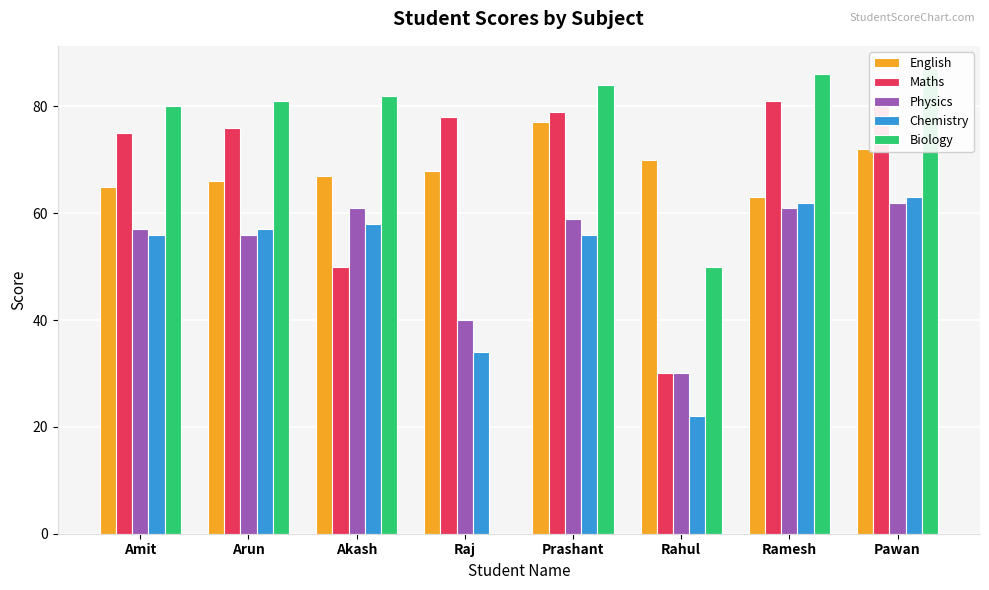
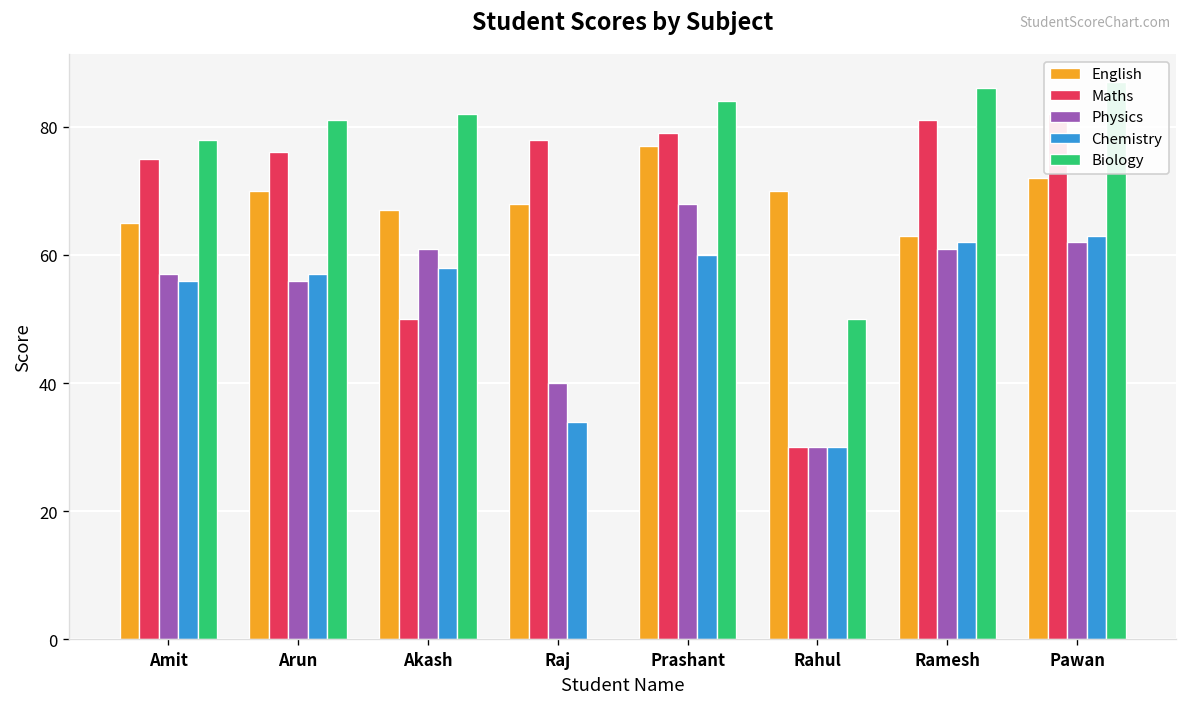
  {
    "English": {
      "Amit": 65,
-     "Arun": 66,
+     "Arun": 70,
      "Akash": 67,
      "Raj": 68,
      "Prashant": 77,
      "Rahul": 70,
      "Ramesh": 63,
      "Pawan": 72
    },
    "Maths": {
      "Amit": 75,
      "Arun": 76,
      "Akash": 50,
      "Raj": 78,
      "Prashant": 79,
      "Rahul": 30,
      "Ramesh": 81
    },
    "Physics": {
      "Amit": 57,
      "Arun": 56,
      "Akash": 61,
      "Raj": 40,
-     "Prashant": 59,
+     "Prashant": 68,
      "Rahul": 30,
      "Ramesh": 61,
      "Pawan": 62
    },
    "Chemistry": {
      "Amit": 56,
      "Arun": 57,
      "Akash": 58,
      "Raj": 34,
-     "Prashant": 56,
-     "Rahul": 22,
+     "Prashant": 60,
+     "Rahul": 30,
      "Ramesh": 62,
      "Pawan": 63
    },
    "Biology": {
-     "Amit": 80,
+     "Amit": 78,
      "Arun": 81,
      "Akash": 82,
      "Raj": 0,
      "Prashant": 84,
      "Rahul": 50,
      "Ramesh": 86
    }
  }
